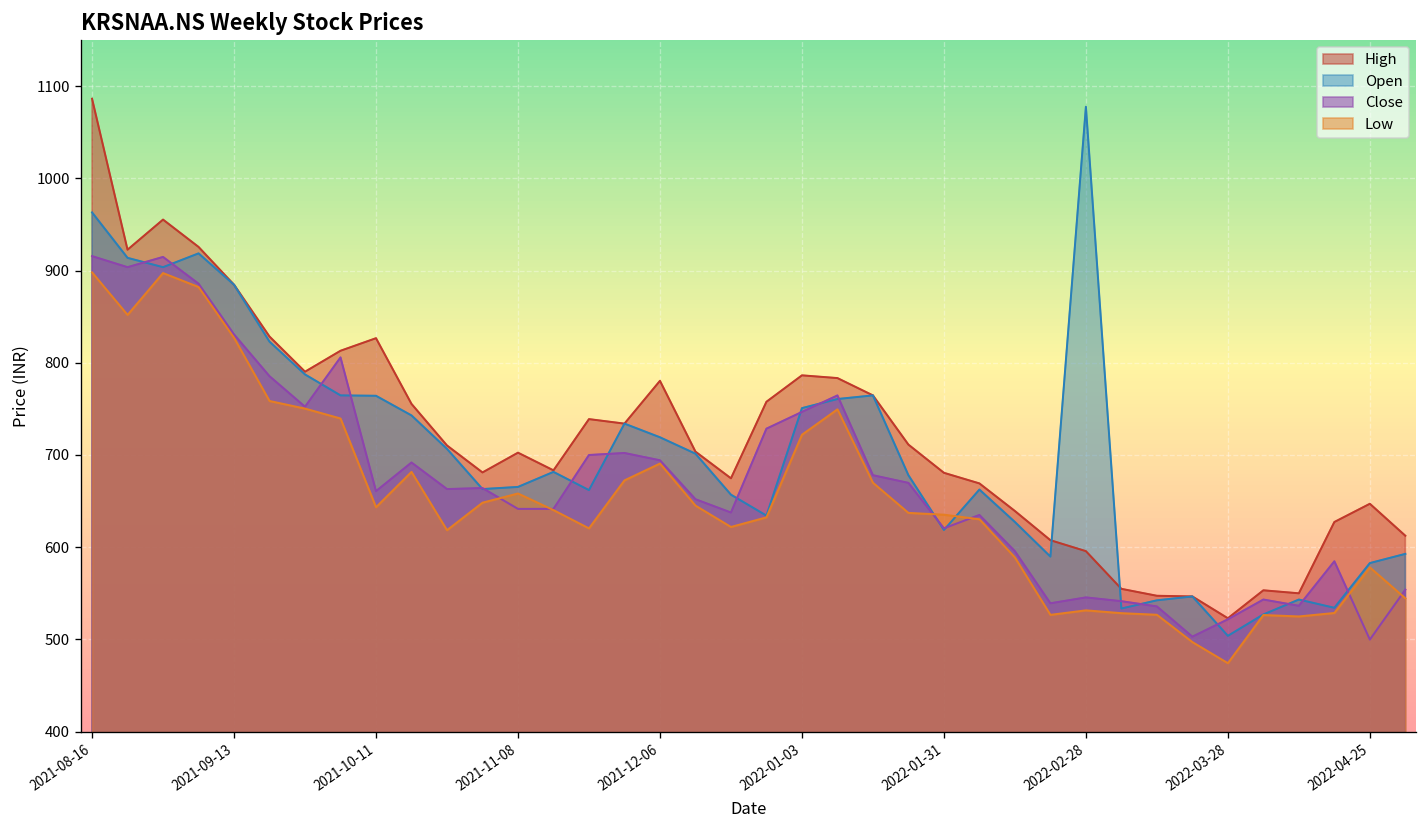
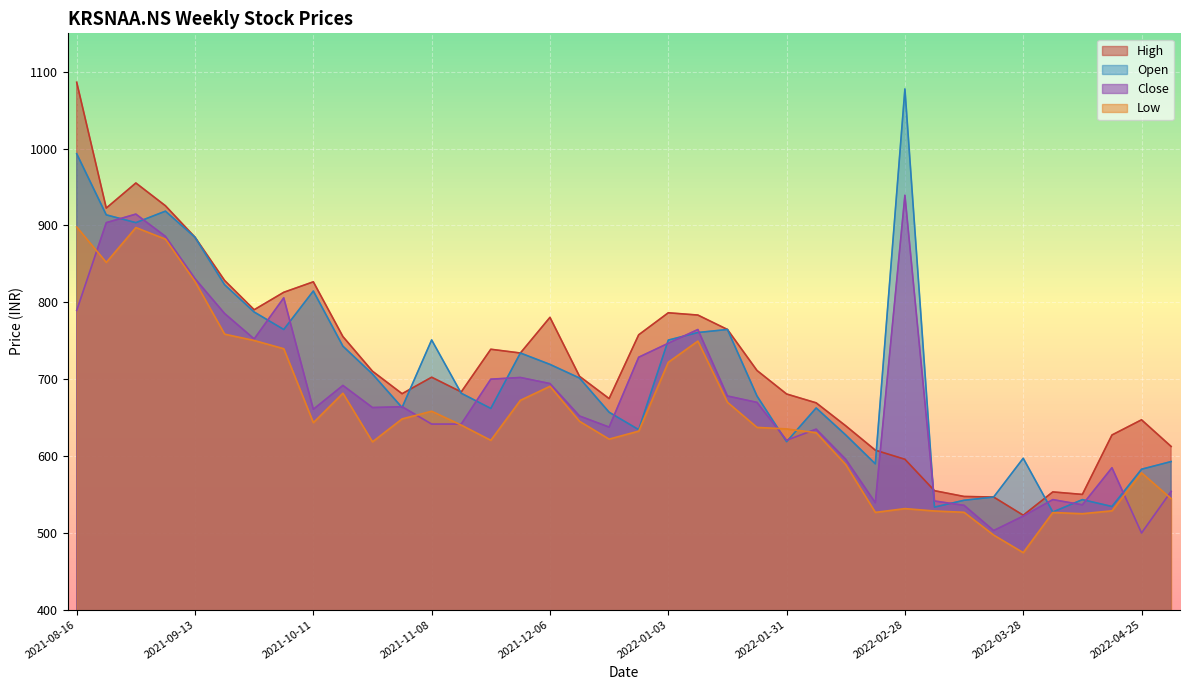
  {
    "Open": {
-     "2021-08-16": 960,
-     "2021-10-11": 760,
-     "2021-11-08": 670,
+     "2021-08-16": 990,
+     "2021-10-11": 810,
+     "2021-11-08": 750,
      "2021-12-06": 720,
      "2022-01-03": 750,
      "2022-02-28": 1080,
-     "2022-03-28": 500,
+     "2022-03-28": 600,
      "2022-04-25": 580
    },
    "Close": {
-     "2021-08-16": 920,
+     "2021-08-16": 790,
      "2021-09-13": 830,
      "2021-10-11": 660,
      "2021-11-08": 640,
      "2021-12-06": 690,
      "2022-01-03": 750,
-     "2022-02-28": 550,
+     "2022-02-28": 940,
      "2022-04-25": 500
    }
  }
